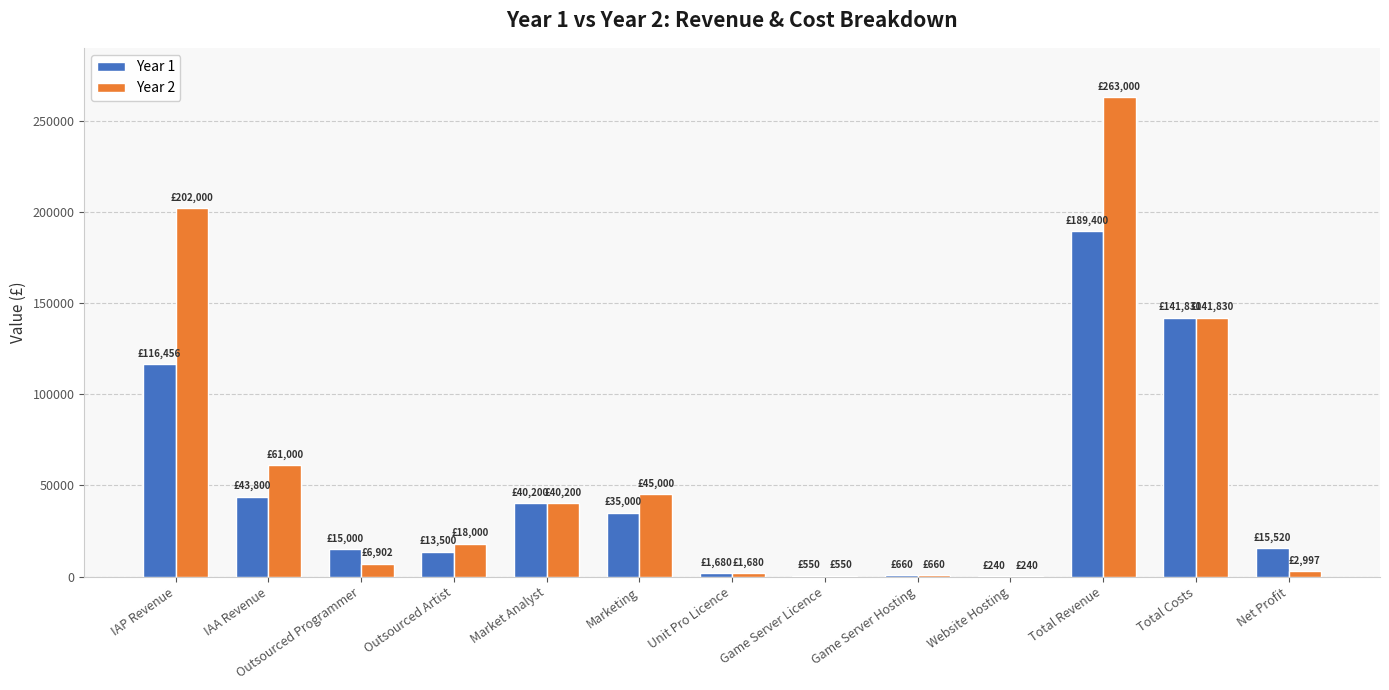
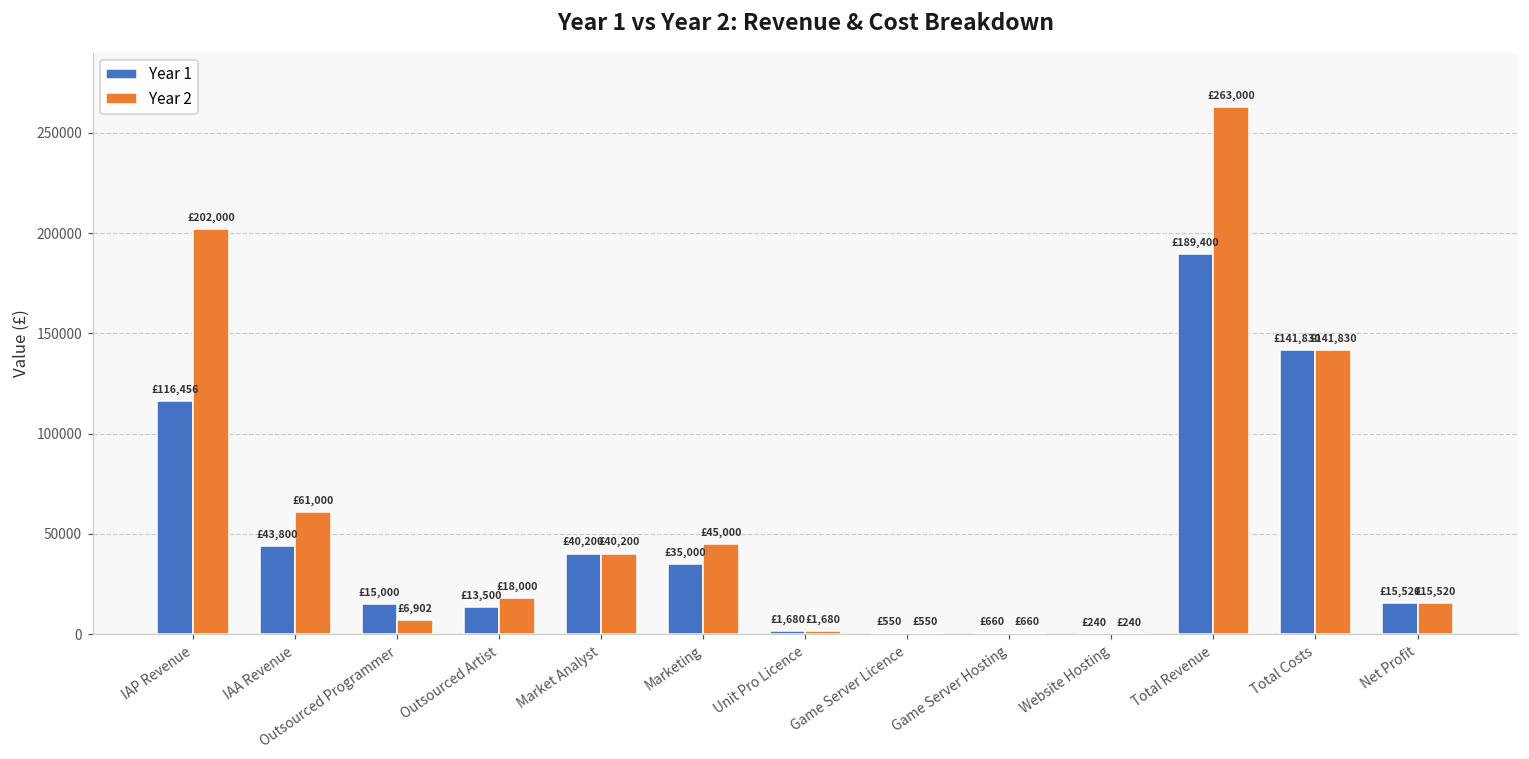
  {
    "Year 1": {
      "IAP Revenue": "£116,456",
      "IAA Revenue": "£43,800",
      "Outsourced Programmer": "£15,000",
      "Outsourced Artist": "£13,500",
      "Market Analyst": "£40,200",
      "Marketing": "£35,000",
      "Unit Pro Licence": "£1,680",
      "Game Server Licence": "£550",
      "Game Server Hosting": "£660",
      "Website Hosting": "£240",
      "Total Revenue": "£189,400",
      "Net Profit": "£15,520"
    },
    "Year 2": {
      "IAP Revenue": "£202,000",
      "IAA Revenue": "£61,000",
      "Outsourced Programmer": "£6,902",
      "Outsourced Artist": "£18,000",
      "Market Analyst": "£40,200",
      "Marketing": "£45,000",
      "Unit Pro Licence": "£1,680",
      "Game Server Licence": "£550",
      "Game Server Hosting": "£660",
      "Website Hosting": "£240",
      "Total Revenue": "£263,000",
-     "Net Profit": "£2,997"
+     "Net Profit": "£15,520"
    }
  }
